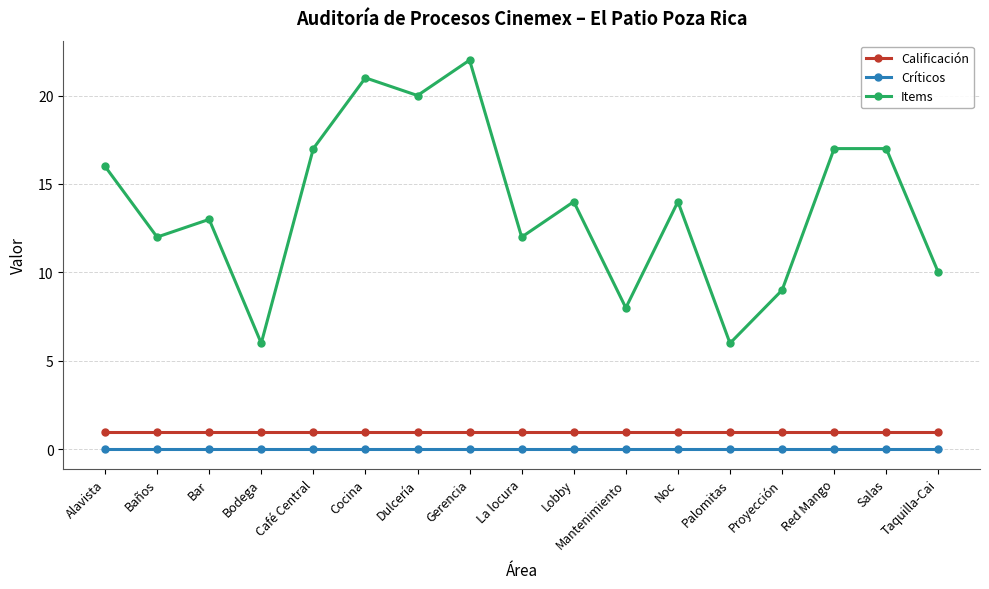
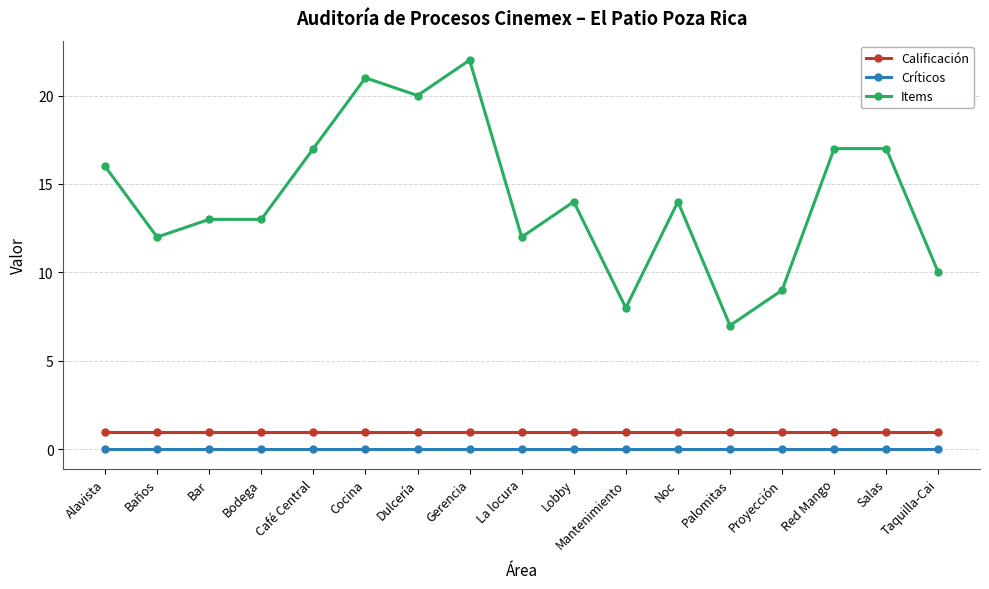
  {
    "Calificación": {
      "Alavista": 1,
      "Baños": 1,
      "Bar": 1,
      "Bodega": 1,
      "Café Central": 1,
      "Cocina": 1,
      "Dulcería": 1,
      "Gerencia": 1,
      "La locura": 1,
      "Lobby": 1,
      "Mantenimiento": 1,
      "Noc": 1,
      "Palomitas": 1,
      "Proyección": 1,
      "Red Mango": 1,
      "Salas": 1,
      "Taquilla-Cai": 1
    },
    "Críticos": {
      "Alavista": 0,
      "Baños": 0,
      "Bar": 0,
      "Bodega": 0,
      "Café Central": 0,
      "Cocina": 0,
      "Dulcería": 0,
      "Gerencia": 0,
      "La locura": 0,
      "Lobby": 0,
      "Mantenimiento": 0,
      "Noc": 0,
      "Palomitas": 0,
      "Proyección": 0,
      "Red Mango": 0,
      "Salas": 0,
      "Taquilla-Cai": 0
    },
    "Items": {
      "Alavista": 16,
      "Baños": 12,
      "Bar": 13,
-     "Bodega": 6,
+     "Bodega": 13,
      "Café Central": 17,
      "Cocina": 21,
      "Dulcería": 20,
      "Gerencia": 22,
      "La locura": 12,
      "Lobby": 14,
      "Mantenimiento": 8,
      "Noc": 14,
-     "Palomitas": 6,
+     "Palomitas": 7,
      "Proyección": 9,
      "Red Mango": 17,
      "Salas": 17,
      "Taquilla-Cai": 10
    }
  }
